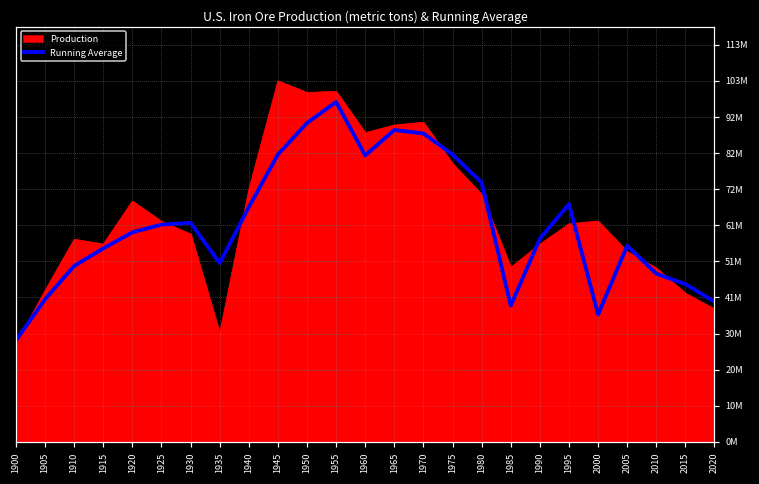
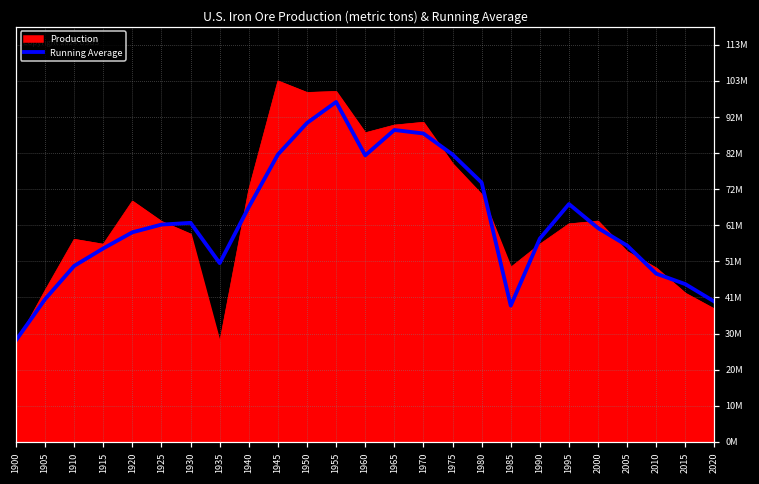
  {
    "Production": {
      "1900": 28000000,
      "1905": 43000000,
      "1910": 58000000,
      "1915": 56000000,
      "1920": 69000000,
      "1925": 63000000,
      "1930": 59000000,
-     "1935": 31000000,
+     "1935": 28000000,
      "1940": 72000000,
      "1945": 103000000,
      "1950": 100000000,
      "1955": 100000000,
      "1960": 88000000,
      "1965": 90000000,
      "1970": 91000000,
      "1975": 79000000,
      "1980": 71000000,
      "1985": 50000000,
      "1990": 56000000,
      "1995": 62000000,
      "2000": 63000000,
      "2005": 54000000,
      "2010": 50000000,
      "2015": 42000000,
      "2020": 38000000
    },
    "Running Average": {
      "1900": 29000000,
      "1905": 41000000,
      "1910": 50000000,
      "1915": 55000000,
      "1920": 60000000,
      "1925": 62000000,
      "1930": 63000000,
      "1935": 51000000,
      "1940": 67000000,
      "1945": 82000000,
      "1950": 91000000,
      "1955": 97000000,
      "1960": 82000000,
      "1965": 89000000,
      "1970": 88000000,
      "1975": 82000000,
      "1980": 74000000,
      "1985": 39000000,
      "1990": 58000000,
      "1995": 68000000,
-     "2000": 36000000,
+     "2000": 61000000,
      "2005": 56000000,
      "2010": 48000000,
      "2015": 45000000,
      "2020": 40000000
    }
  }
